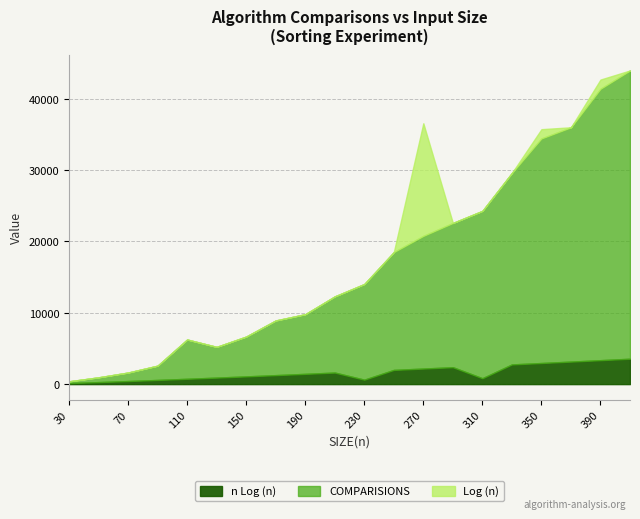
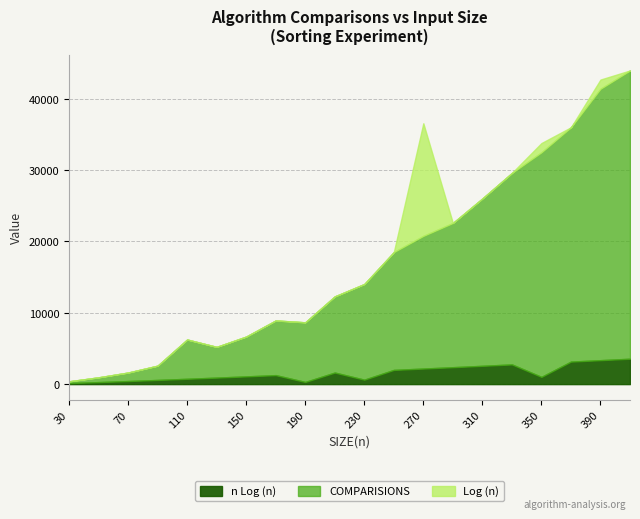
  {
    "n Log (n)": {
      "70": 0,
      "110": 1000,
      "150": 1000,
-     "190": 1000,
+     "190": 0,
      "230": 1000,
      "270": 2000,
-     "310": 1000,
-     "350": 3000,
+     "310": 3000,
+     "350": 1000,
      "390": 3000
    },
    "COMPARISIONS": {
      "270": 19000,
      "350": 31000,
      "390": 38000
    },
    "Log (n)": {
      "270": 16000,
      "350": 1000,
      "390": 1000
    }
  }
